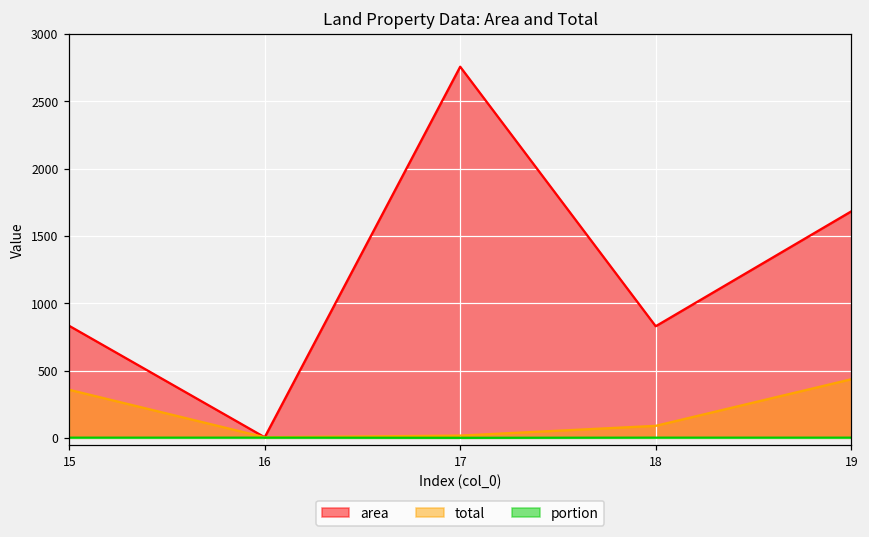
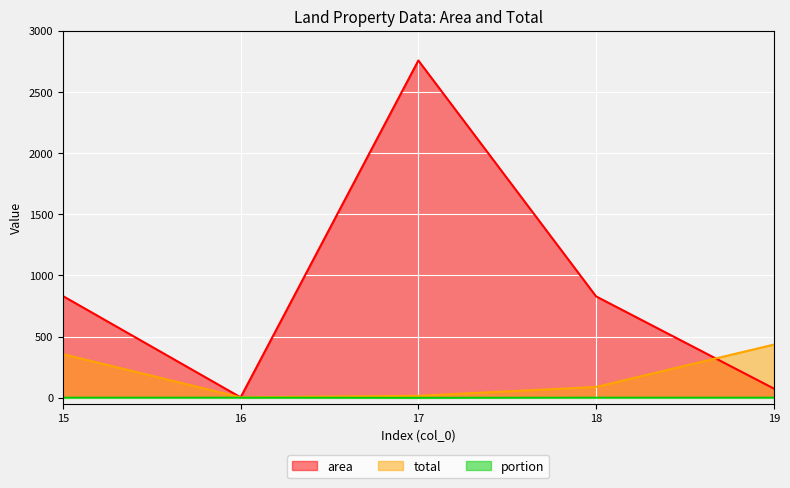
  {
    "area": {
      "15": 830,
      "17": 2760,
      "18": 830,
-     "19": 1680
+     "19": 80
    },
    "total": {
      "15": 360,
      "18": 90,
      "19": 440
    },
    "portion": {
      "15": 0,
      "18": 0,
      "19": 0
    }
  }
